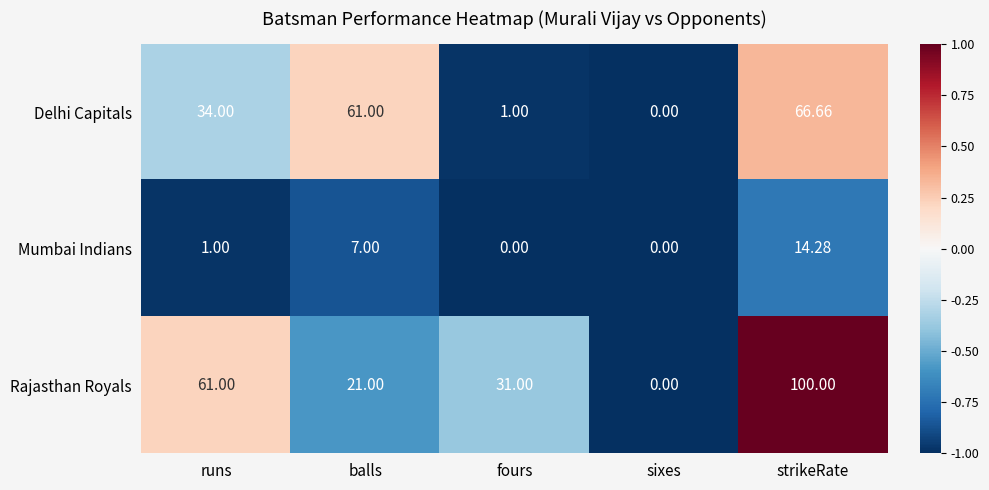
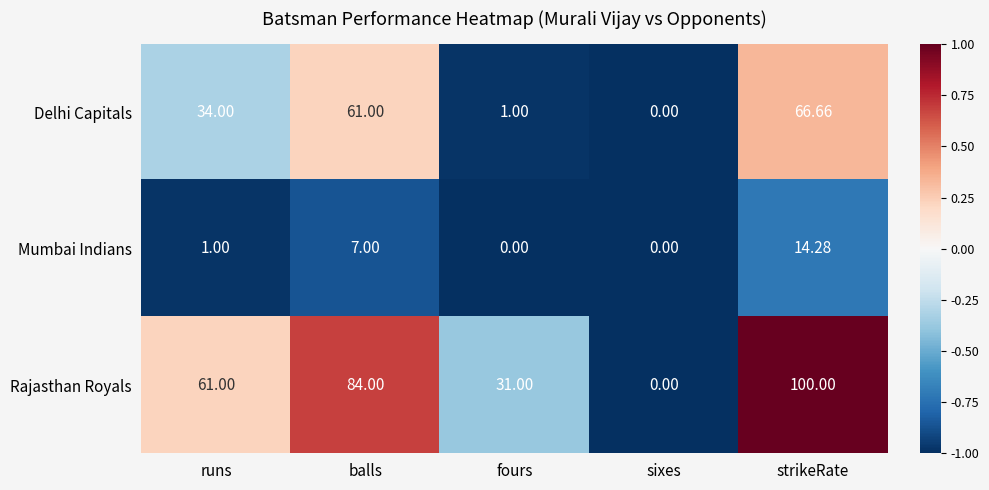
  {
    "Delhi Capitals": {
      "runs": 34.00,
      "balls": 61.00,
      "fours": 1.00,
      "sixes": 0.00,
      "strikeRate": 66.66
    },
    "Mumbai Indians": {
      "runs": 1.00,
      "balls": 7.00,
      "fours": 0.00,
      "sixes": 0.00,
      "strikeRate": 14.28
    },
    "Rajasthan Royals": {
      "runs": 61.00,
-     "balls": 21.00,
+     "balls": 84.00,
      "fours": 31.00,
      "sixes": 0.00,
      "strikeRate": 100.00
    }
  }
